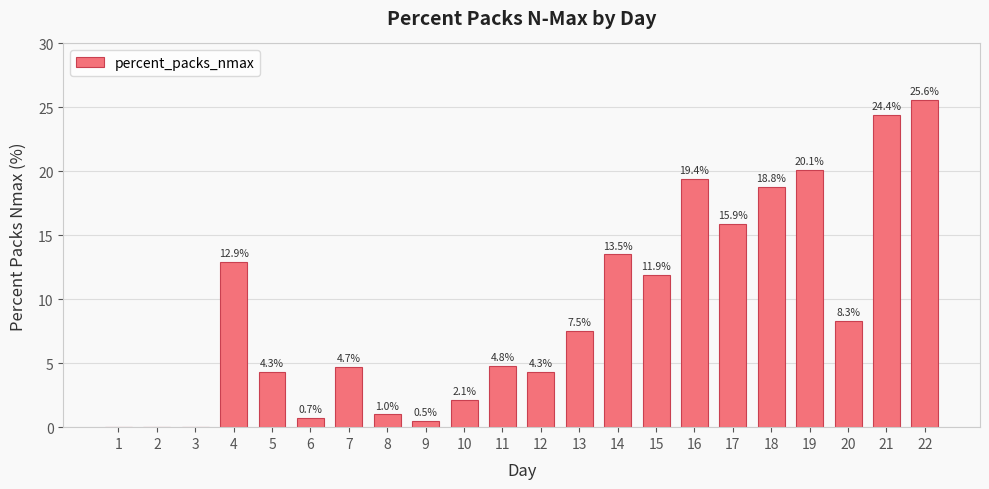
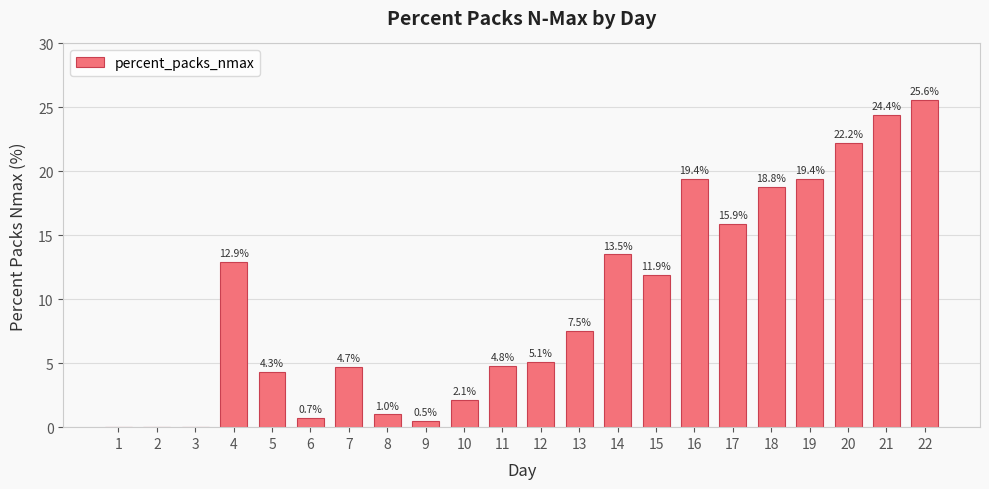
  {
    "4": "12.9%",
    "5": "4.3%",
    "6": "0.7%",
    "7": "4.7%",
    "8": "1.0%",
    "9": "0.5%",
    "10": "2.1%",
    "11": "4.8%",
-   "12": "4.3%",
+   "12": "5.1%",
    "13": "7.5%",
    "14": "13.5%",
    "15": "11.9%",
    "16": "19.4%",
    "17": "15.9%",
    "18": "18.8%",
-   "19": "20.1%",
-   "20": "8.3%",
+   "19": "19.4%",
+   "20": "22.2%",
    "21": "24.4%",
    "22": "25.6%"
  }
